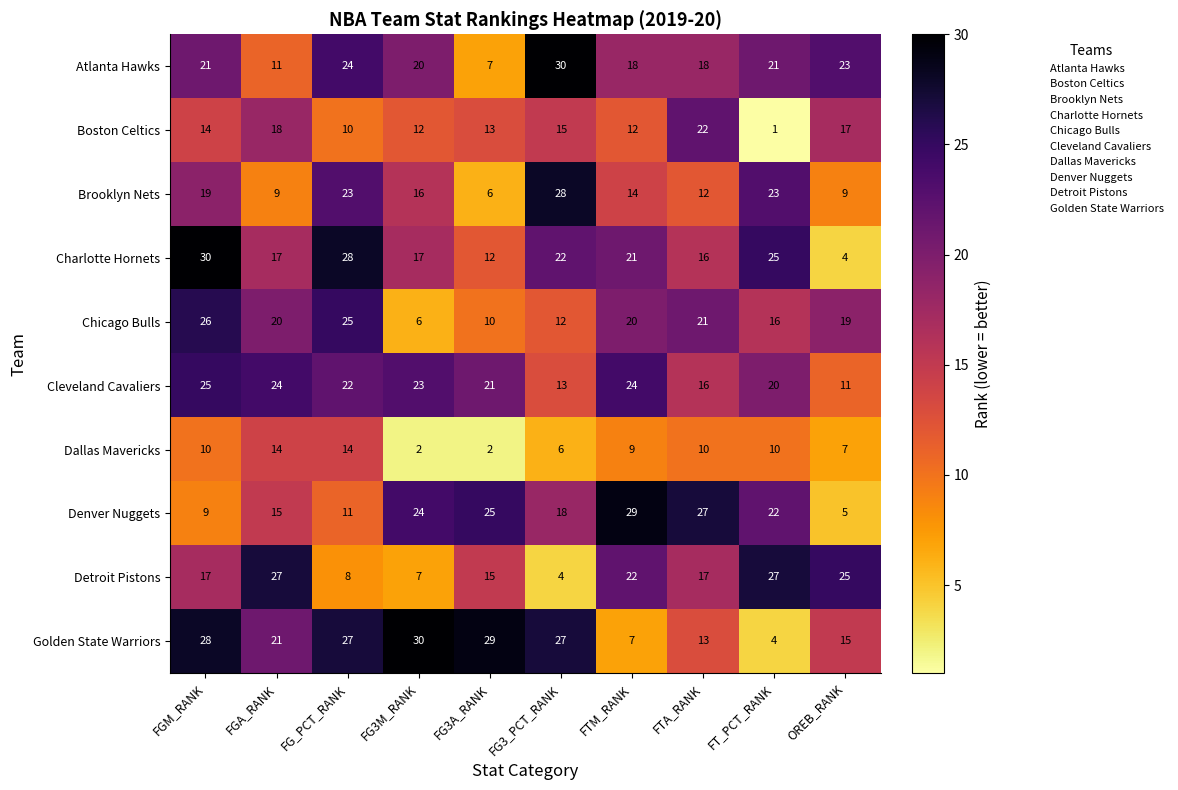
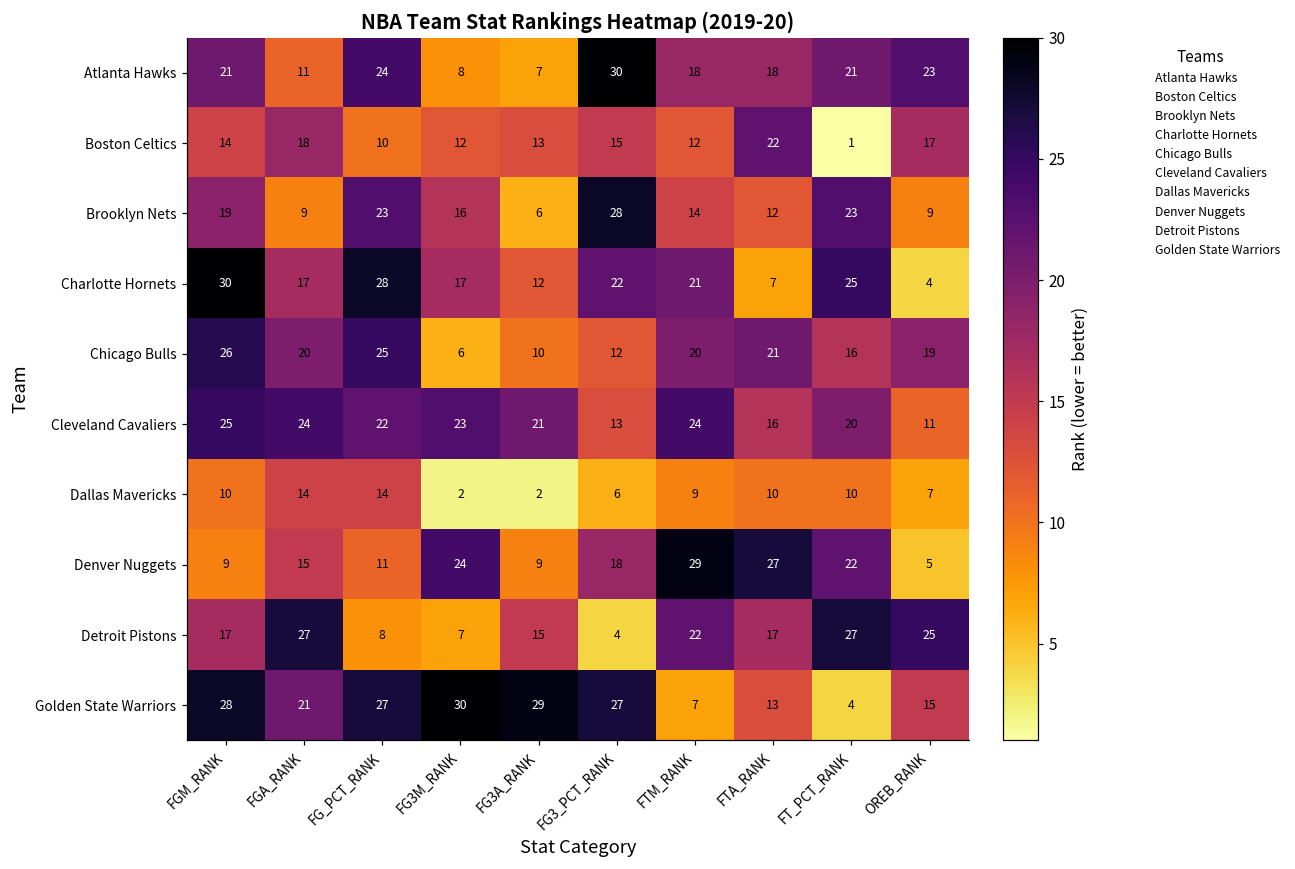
  {
    "Atlanta Hawks": {
      "FGM_RANK": 21,
      "FGA_RANK": 11,
      "FG_PCT_RANK": 24,
-     "FG3M_RANK": 20,
+     "FG3M_RANK": 8,
      "FG3A_RANK": 7,
      "FG3_PCT_RANK": 30,
      "FTM_RANK": 18,
      "FTA_RANK": 18,
      "FT_PCT_RANK": 21,
      "OREB_RANK": 23
    },
    "Boston Celtics": {
      "FGM_RANK": 14,
      "FGA_RANK": 18,
      "FG_PCT_RANK": 10,
      "FG3M_RANK": 12,
      "FG3A_RANK": 13,
      "FG3_PCT_RANK": 15,
      "FTM_RANK": 12,
      "FTA_RANK": 22,
      "FT_PCT_RANK": 1,
      "OREB_RANK": 17
    },
    "Brooklyn Nets": {
      "FGM_RANK": 19,
      "FGA_RANK": 9,
      "FG_PCT_RANK": 23,
      "FG3M_RANK": 16,
      "FG3A_RANK": 6,
      "FG3_PCT_RANK": 28,
      "FTM_RANK": 14,
      "FTA_RANK": 12,
      "FT_PCT_RANK": 23,
      "OREB_RANK": 9
    },
    "Charlotte Hornets": {
      "FGM_RANK": 30,
      "FGA_RANK": 17,
      "FG_PCT_RANK": 28,
      "FG3M_RANK": 17,
      "FG3A_RANK": 12,
      "FG3_PCT_RANK": 22,
      "FTM_RANK": 21,
-     "FTA_RANK": 16,
+     "FTA_RANK": 7,
      "FT_PCT_RANK": 25,
      "OREB_RANK": 4
    },
    "Chicago Bulls": {
      "FGM_RANK": 26,
      "FGA_RANK": 20,
      "FG_PCT_RANK": 25,
      "FG3M_RANK": 6,
      "FG3A_RANK": 10,
      "FG3_PCT_RANK": 12,
      "FTM_RANK": 20,
      "FTA_RANK": 21,
      "FT_PCT_RANK": 16,
      "OREB_RANK": 19
    },
    "Cleveland Cavaliers": {
      "FGM_RANK": 25,
      "FGA_RANK": 24,
      "FG_PCT_RANK": 22,
      "FG3M_RANK": 23,
      "FG3A_RANK": 21,
      "FG3_PCT_RANK": 13,
      "FTM_RANK": 24,
      "FTA_RANK": 16,
      "FT_PCT_RANK": 20,
      "OREB_RANK": 11
    },
    "Dallas Mavericks": {
      "FGM_RANK": 10,
      "FGA_RANK": 14,
      "FG_PCT_RANK": 14,
      "FG3M_RANK": 2,
      "FG3A_RANK": 2,
      "FG3_PCT_RANK": 6,
      "FTM_RANK": 9,
      "FTA_RANK": 10,
      "FT_PCT_RANK": 10,
      "OREB_RANK": 7
    },
    "Denver Nuggets": {
      "FGM_RANK": 9,
      "FGA_RANK": 15,
      "FG_PCT_RANK": 11,
      "FG3M_RANK": 24,
-     "FG3A_RANK": 25,
+     "FG3A_RANK": 9,
      "FG3_PCT_RANK": 18,
      "FTM_RANK": 29,
      "FTA_RANK": 27,
      "FT_PCT_RANK": 22,
      "OREB_RANK": 5
    },
    "Detroit Pistons": {
      "FGM_RANK": 17,
      "FGA_RANK": 27,
      "FG_PCT_RANK": 8,
      "FG3M_RANK": 7,
      "FG3A_RANK": 15,
      "FG3_PCT_RANK": 4,
      "FTM_RANK": 22,
      "FTA_RANK": 17,
      "FT_PCT_RANK": 27,
      "OREB_RANK": 25
    },
    "Golden State Warriors": {
      "FGM_RANK": 28,
      "FGA_RANK": 21,
      "FG_PCT_RANK": 27,
      "FG3M_RANK": 30,
      "FG3A_RANK": 29,
      "FG3_PCT_RANK": 27,
      "FTM_RANK": 7,
      "FTA_RANK": 13,
      "FT_PCT_RANK": 4,
      "OREB_RANK": 15
    }
  }
